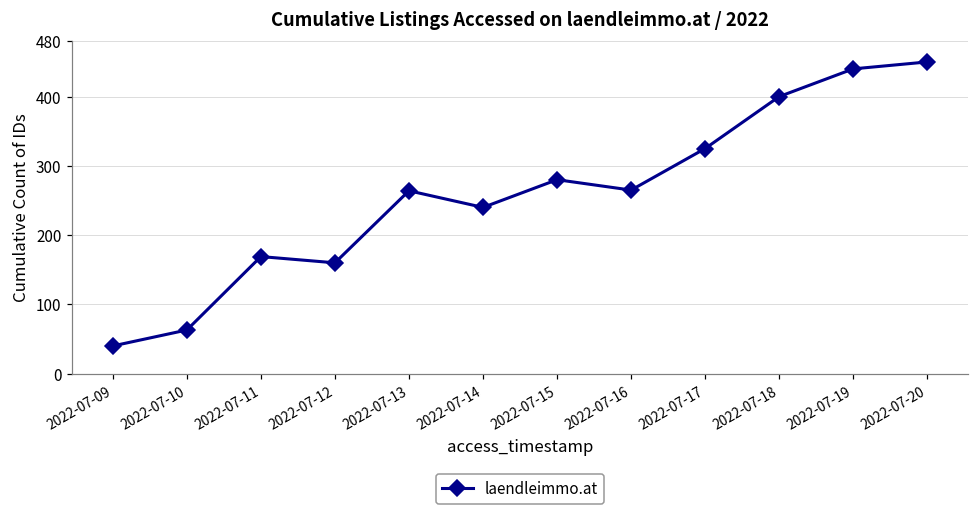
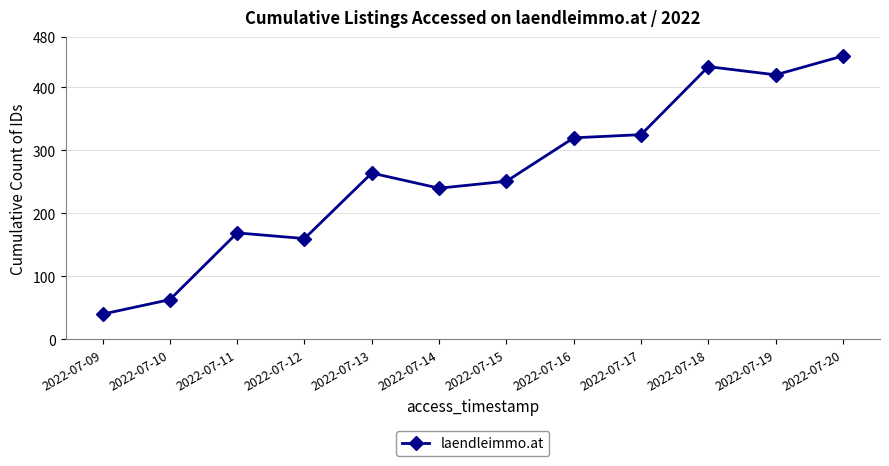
  {
    "2022-07-09": 40,
    "2022-07-10": 60,
    "2022-07-11": 170,
    "2022-07-12": 160,
    "2022-07-13": 260,
    "2022-07-14": 240,
-   "2022-07-15": 280,
-   "2022-07-16": 270,
+   "2022-07-15": 250,
+   "2022-07-16": 320,
    "2022-07-17": 330,
-   "2022-07-18": 400,
-   "2022-07-19": 440,
+   "2022-07-18": 430,
+   "2022-07-19": 420,
    "2022-07-20": 450
  }
